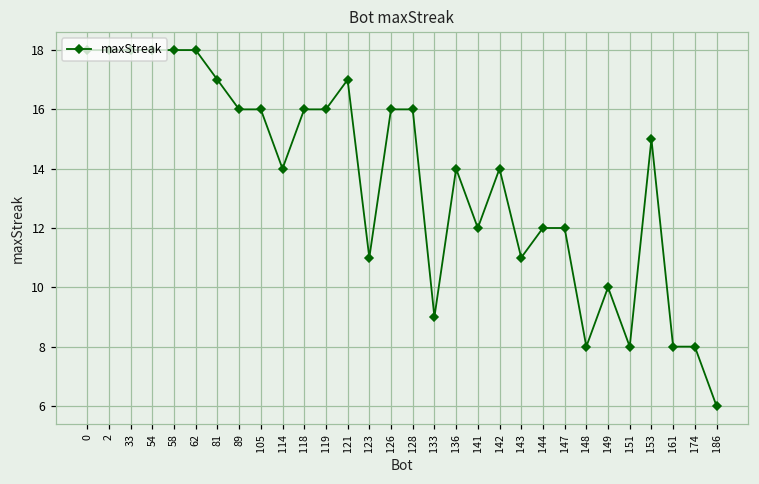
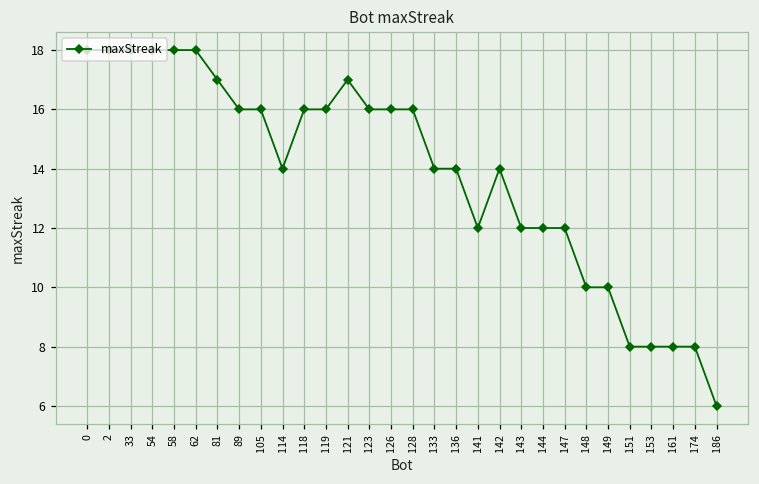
  {
    "58": 18,
    "62": 18,
    "81": 17,
    "89": 16,
    "105": 16,
    "114": 14,
    "118": 16,
    "119": 16,
    "121": 17,
-   "123": 11,
+   "123": 16,
    "126": 16,
    "128": 16,
-   "133": 9,
+   "133": 14,
    "136": 14,
    "141": 12,
    "142": 14,
-   "143": 11,
+   "143": 12,
    "144": 12,
    "147": 12,
-   "148": 8,
+   "148": 10,
    "149": 10,
    "151": 8,
-   "153": 15,
+   "153": 8,
    "161": 8,
    "174": 8,
    "186": 6
  }
